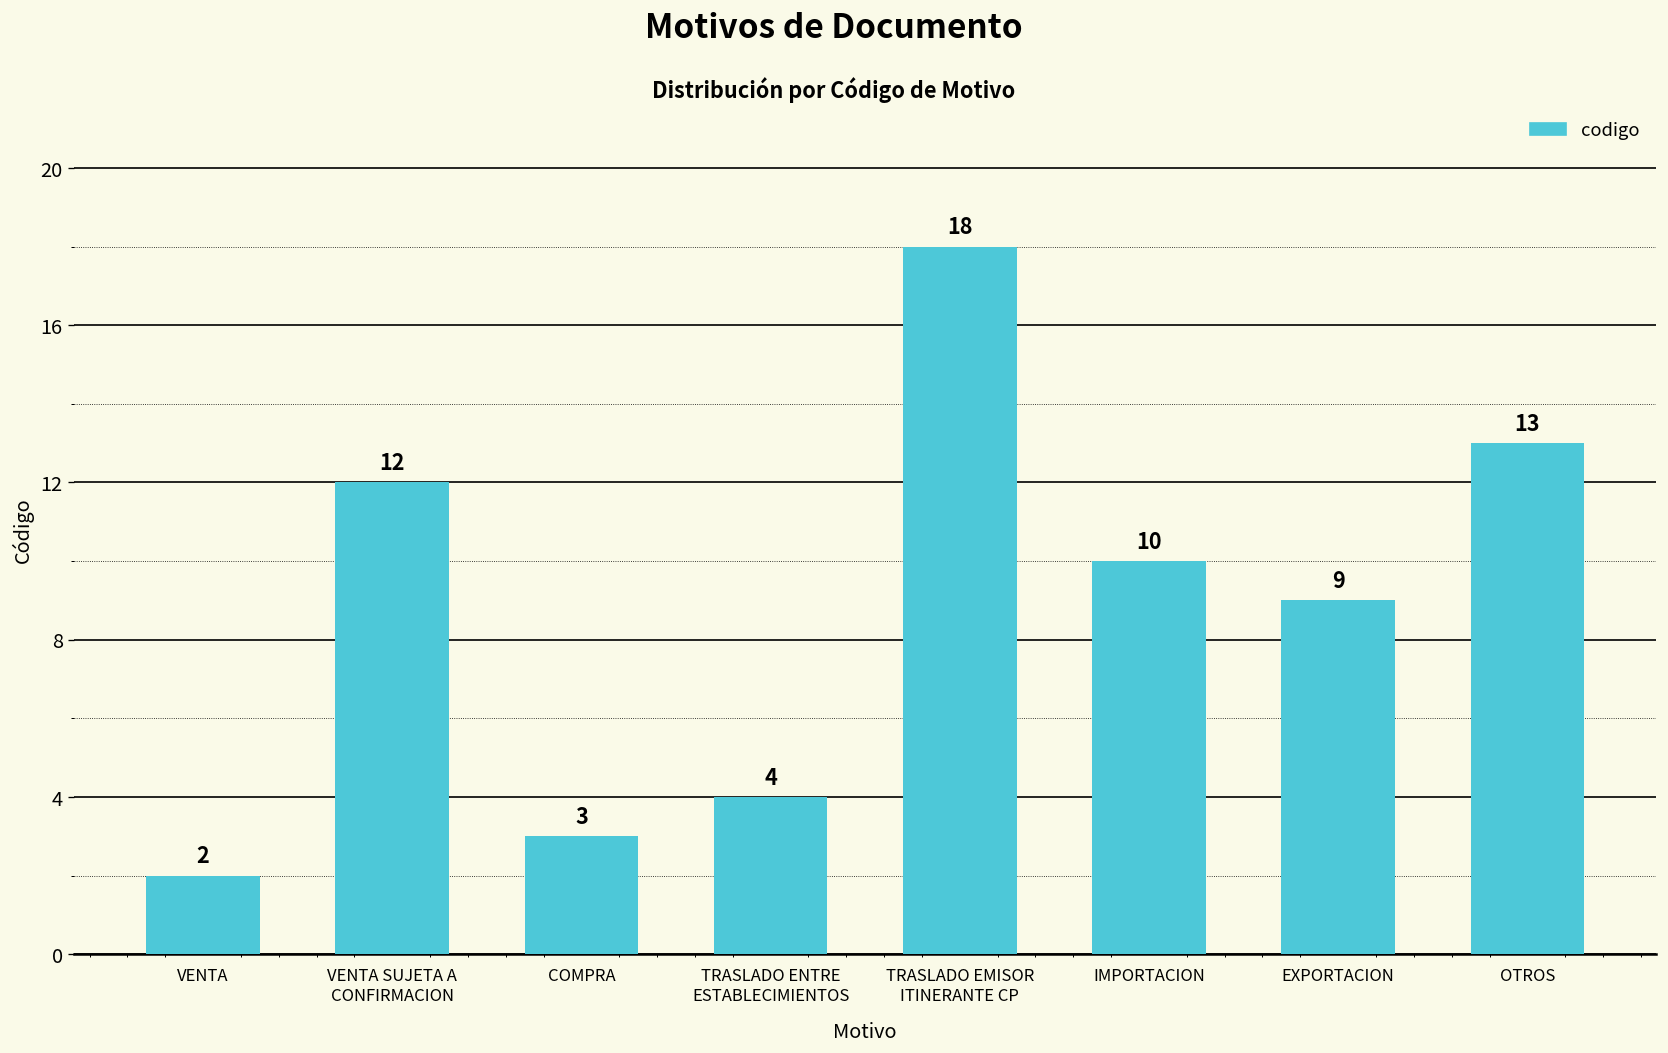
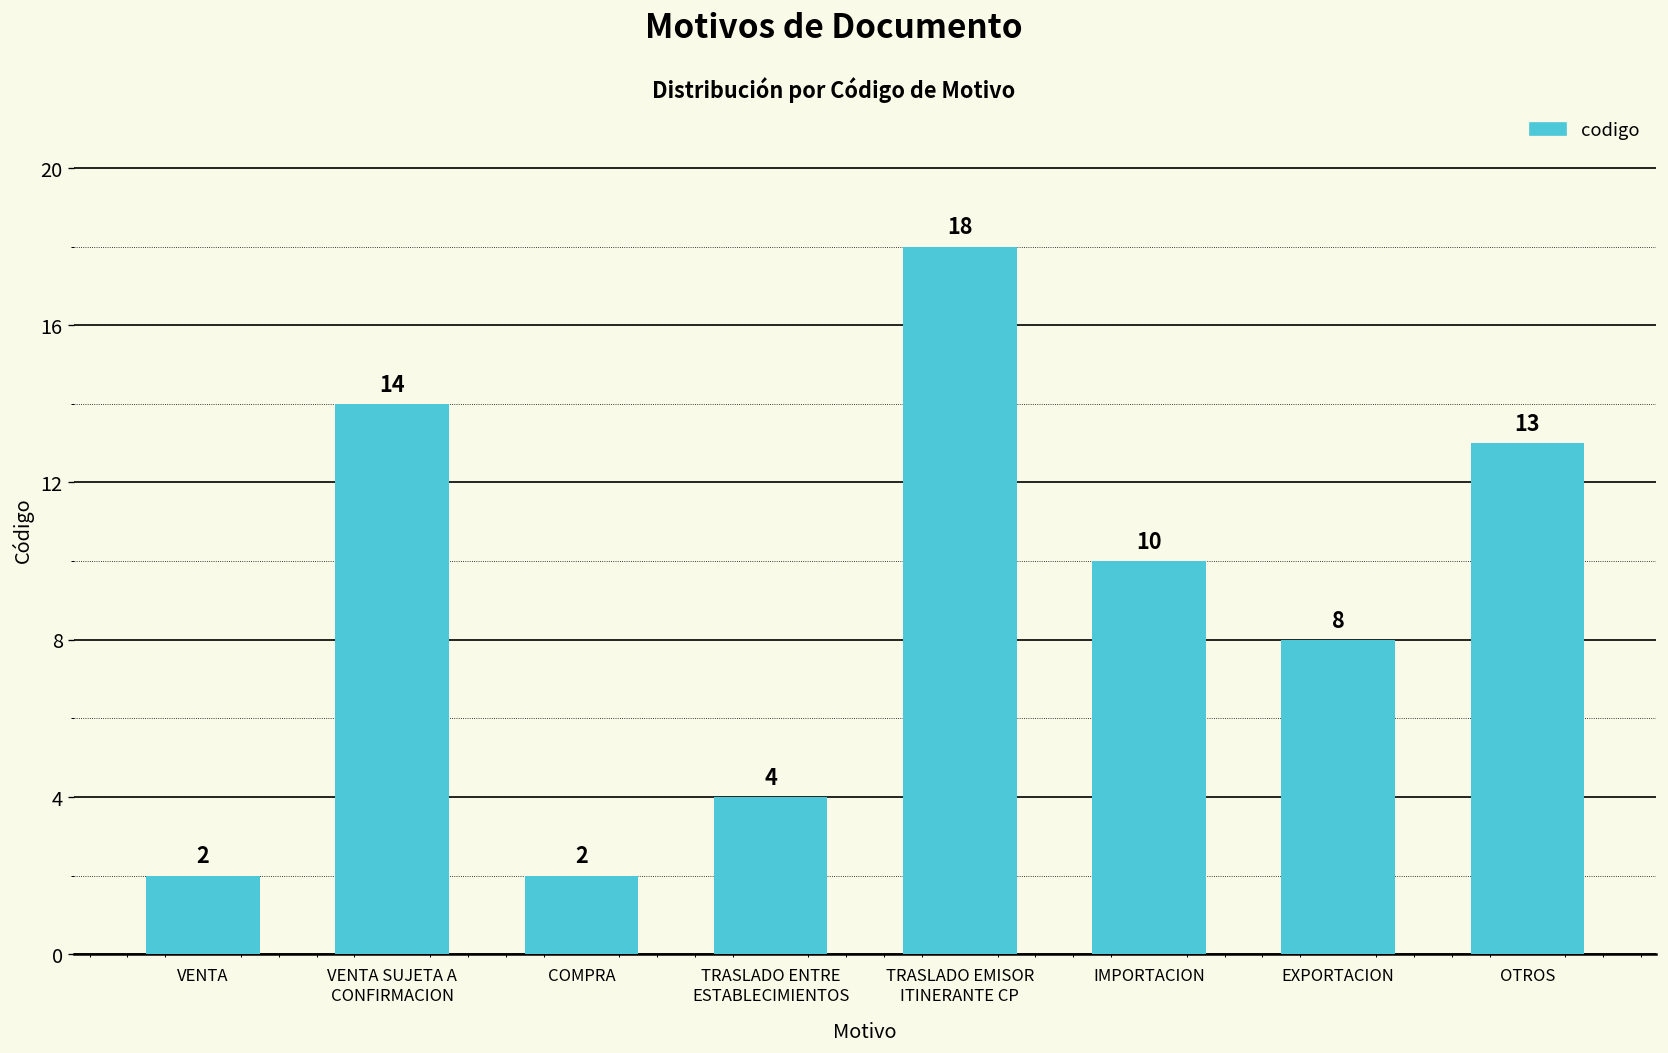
  {
    "VENTA": 2,
-   "VENTA SUJETA A CONFIRMACION": 12,
-   "COMPRA": 3,
+   "VENTA SUJETA A CONFIRMACION": 14,
+   "COMPRA": 2,
    "TRASLADO ENTRE ESTABLECIMIENTOS": 4,
    "TRASLADO EMISOR ITINERANTE CP": 18,
    "IMPORTACION": 10,
-   "EXPORTACION": 9,
+   "EXPORTACION": 8,
    "OTROS": 13
  }
